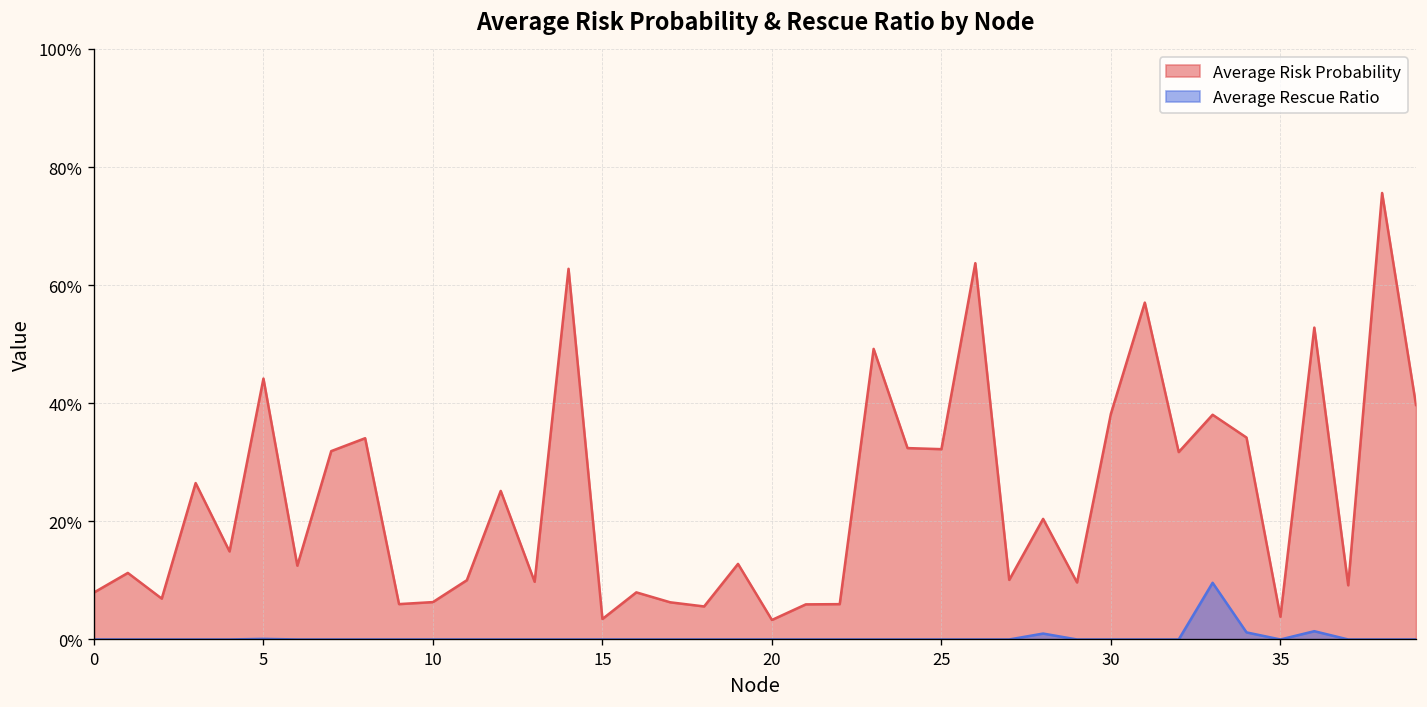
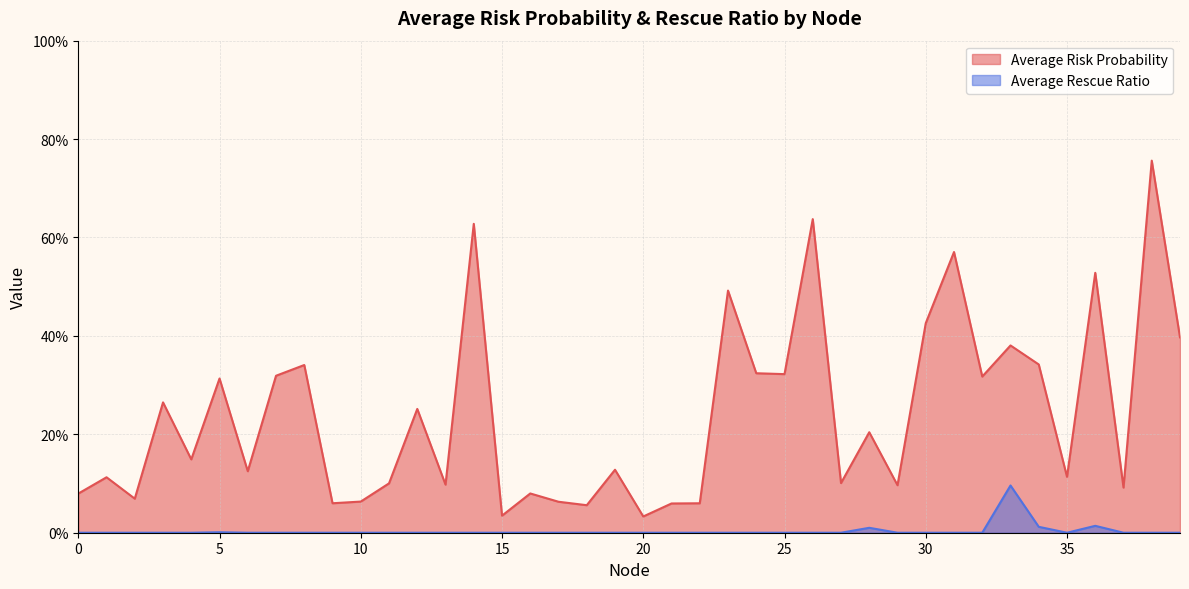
  {
    "Average Risk Probability": {
      "0": "8%",
-     "5": "44%",
+     "5": "31%",
      "10": "6%",
      "15": "3%",
      "20": "3%",
      "25": "32%",
-     "30": "38%",
-     "35": "4%"
+     "30": "43%",
+     "35": "11%"
    },
    "Average Rescue Ratio": {
      "0": "0%",
      "5": "0%",
      "10": "0%",
      "15": "0%",
      "20": "0%",
      "25": "0%",
      "30": "0%",
      "35": "0%"
    }
  }
